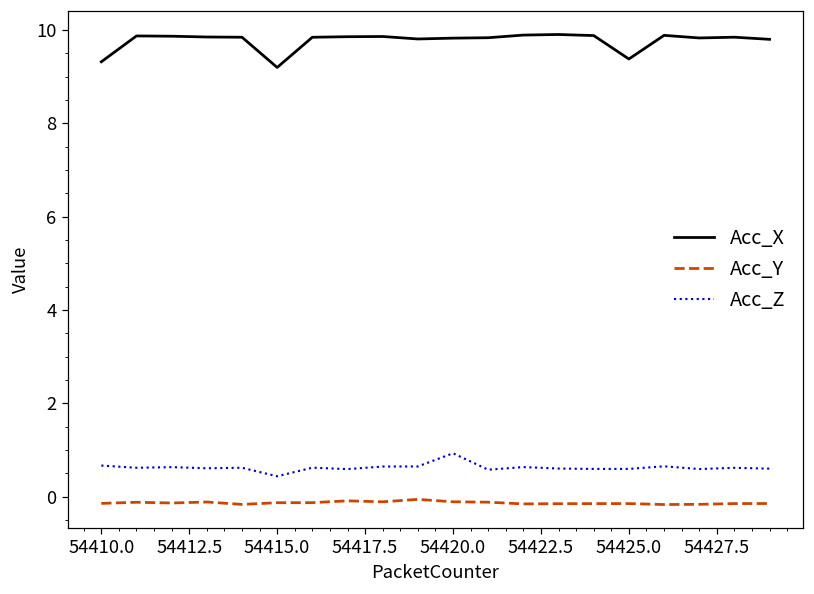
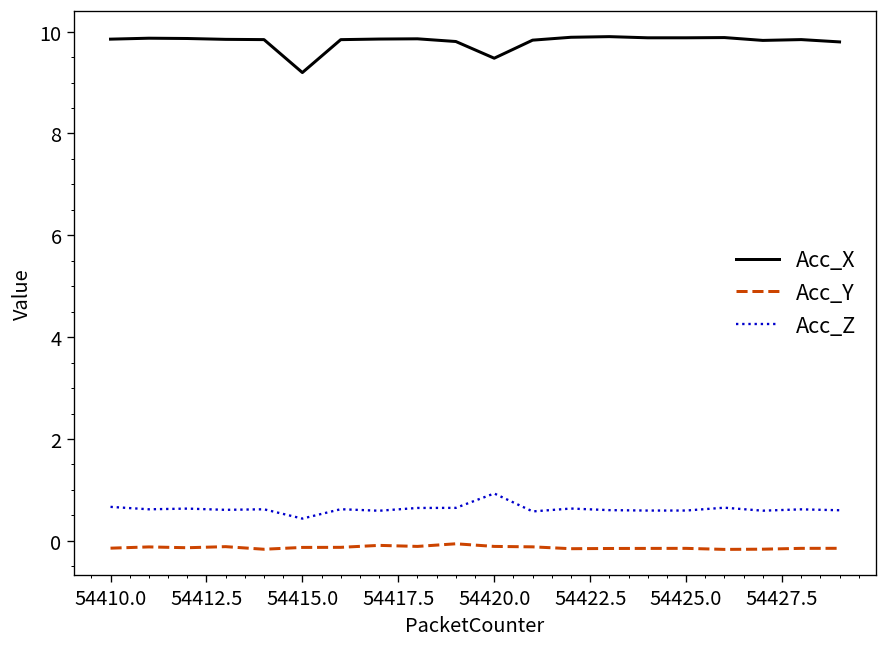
  {
    "Acc_X": {
-     "54410.0": 9.3,
+     "54410.0": 9.9,
      "54415.0": 9.2,
-     "54420.0": 9.8,
-     "54425.0": 9.4
+     "54420.0": 9.5,
+     "54425.0": 9.9
    },
    "Acc_Y": {
      "54410.0": -0.1,
      "54415.0": -0.1,
      "54420.0": -0.1,
      "54425.0": -0.1
    },
    "Acc_Z": {
      "54410.0": 0.7,
      "54415.0": 0.4,
      "54420.0": 0.9,
      "54425.0": 0.6
    }
  }
